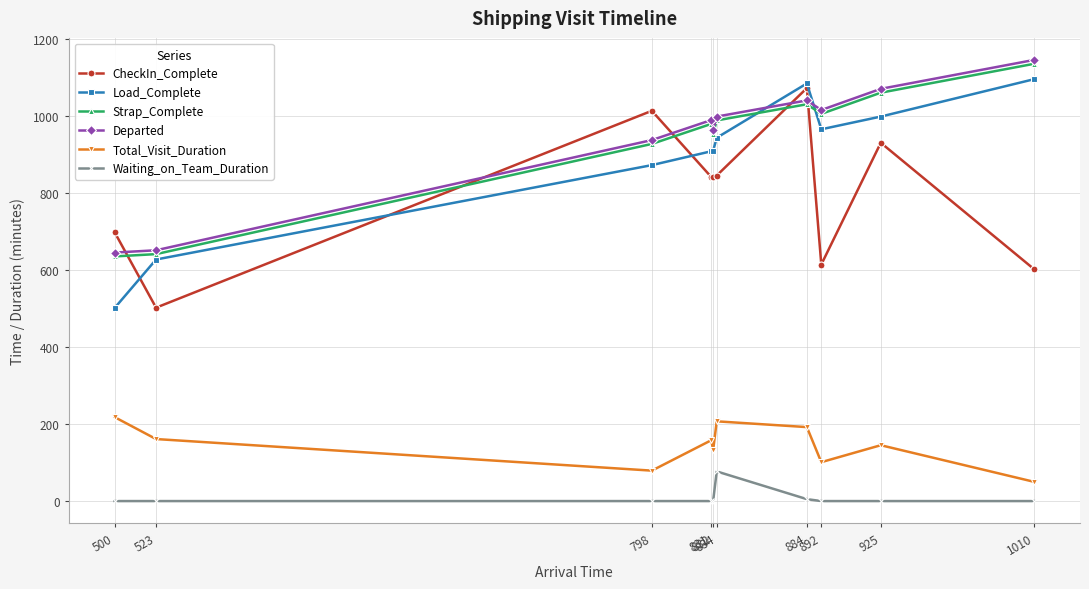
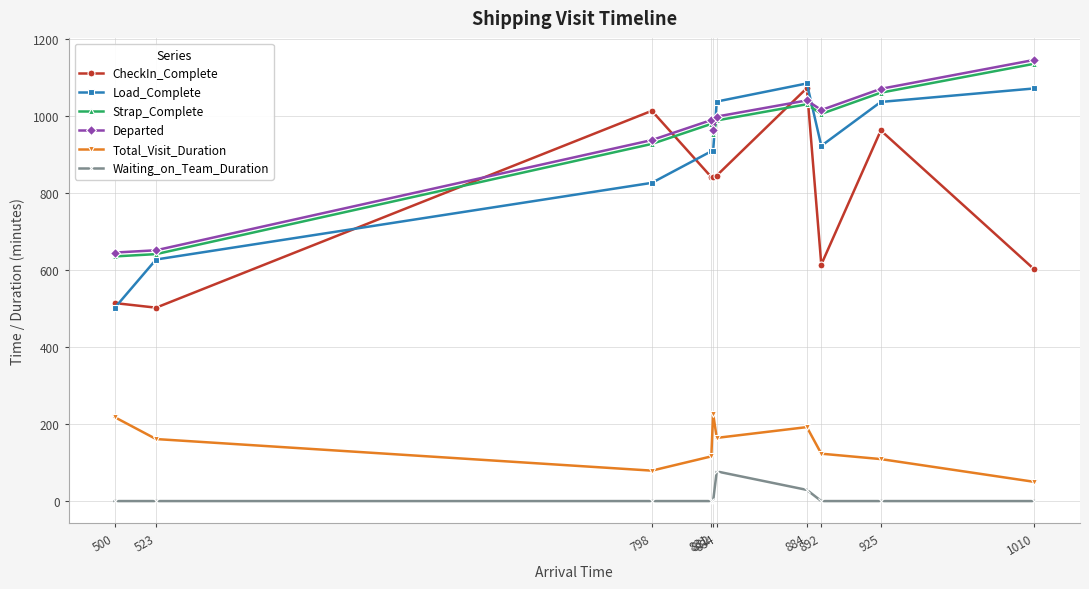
  {
    "CheckIn_Complete": {
-     "500": 700,
+     "500": 510,
      "523": 500,
      "798": 1010,
      "831": 840,
      "832": 840,
      "834": 850,
      "884": 1070,
      "892": 610,
-     "925": 930,
+     "925": 960,
      "1010": 600
    },
    "Load_Complete": {
      "500": 500,
      "523": 630,
-     "798": 870,
+     "798": 830,
      "831": 910,
      "832": 910,
-     "834": 940,
+     "834": 1040,
      "884": 1080,
-     "892": 970,
-     "925": 1000,
-     "1010": 1100
+     "892": 920,
+     "925": 1040,
+     "1010": 1070
    },
    "Strap_Complete": {
      "500": 640,
      "523": 640,
      "798": 930,
      "831": 980,
      "832": 950,
      "834": 990,
      "884": 1030,
      "892": 1010,
      "925": 1060,
      "1010": 1140
    },
    "Departed": {
      "500": 650,
      "523": 650,
      "798": 940,
      "831": 990,
      "832": 960,
      "834": 1000,
      "884": 1040,
      "892": 1020,
      "925": 1070,
      "1010": 1150
    },
    "Total_Visit_Duration": {
      "500": 220,
      "523": 160,
      "798": 80,
-     "831": 160,
-     "832": 130,
-     "834": 210,
+     "831": 120,
+     "832": 230,
+     "834": 160,
      "884": 190,
-     "892": 100,
-     "925": 150,
+     "892": 120,
+     "925": 110,
      "1010": 50
    },
    "Waiting_on_Team_Duration": {
      "500": 0,
      "523": 0,
      "798": 0,
      "831": 0,
      "832": 0,
      "834": 80,
-     "884": 10,
+     "884": 30,
      "892": 0,
      "925": 0,
      "1010": 0
    }
  }
